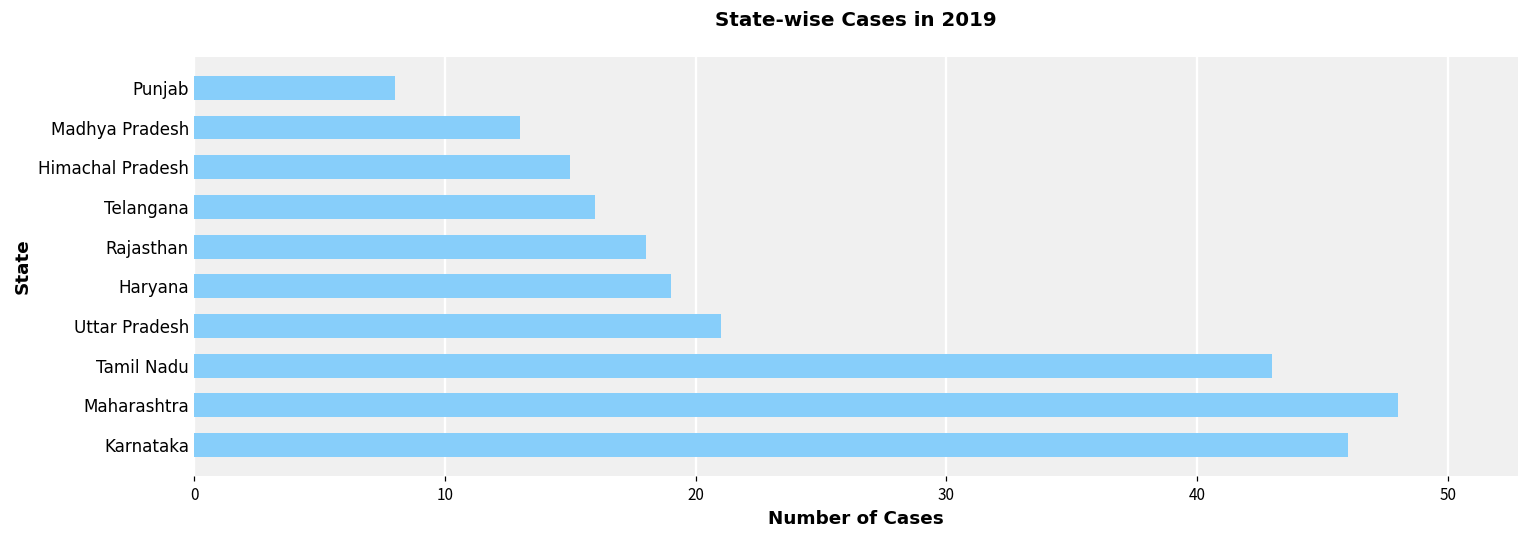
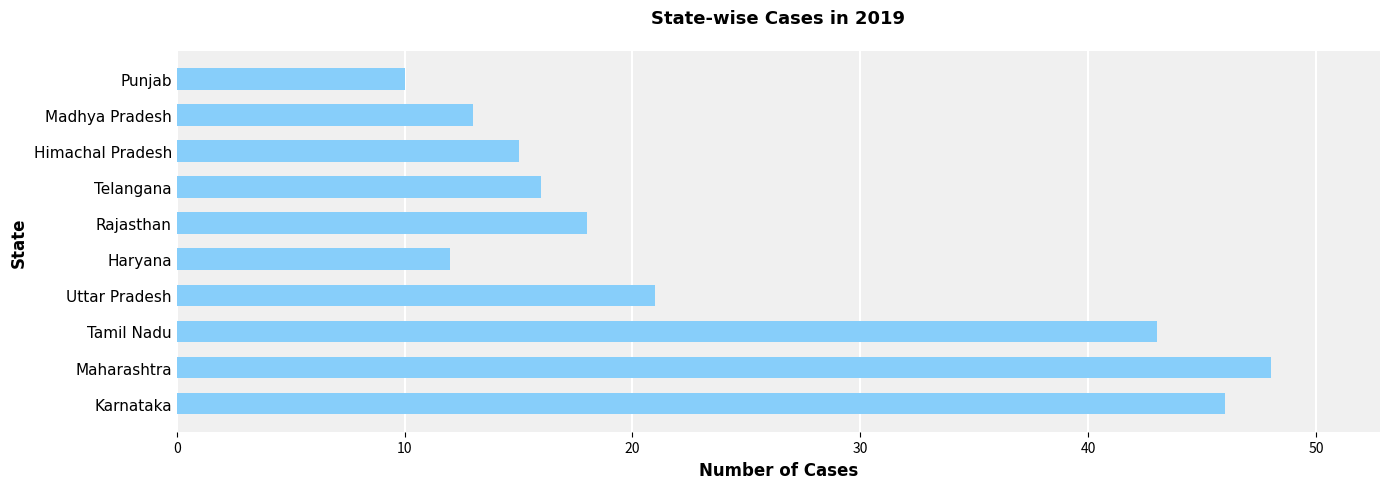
  {
-   "Punjab": 8,
+   "Punjab": 10,
    "Madhya Pradesh": 13,
    "Himachal Pradesh": 15,
    "Telangana": 16,
    "Rajasthan": 18,
-   "Haryana": 19,
+   "Haryana": 12,
    "Uttar Pradesh": 21,
    "Tamil Nadu": 43,
    "Maharashtra": 48,
    "Karnataka": 46
  }
